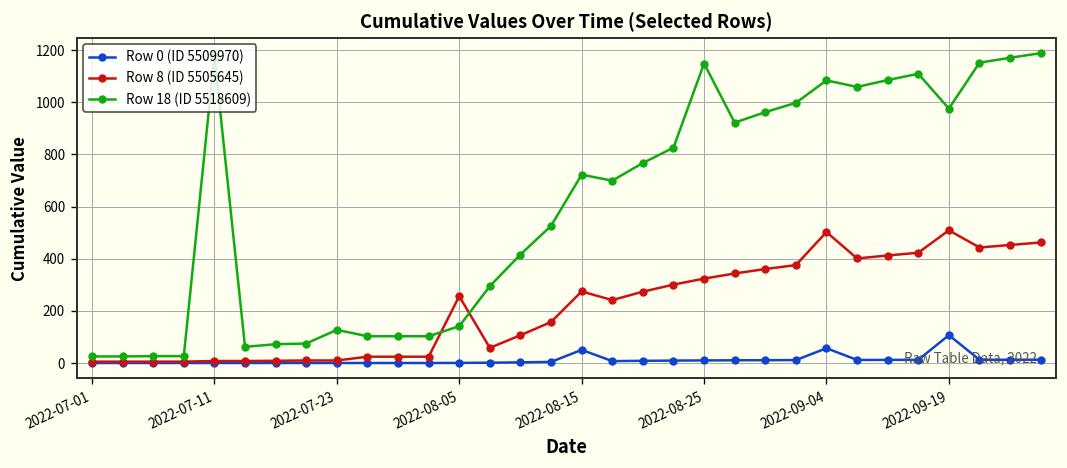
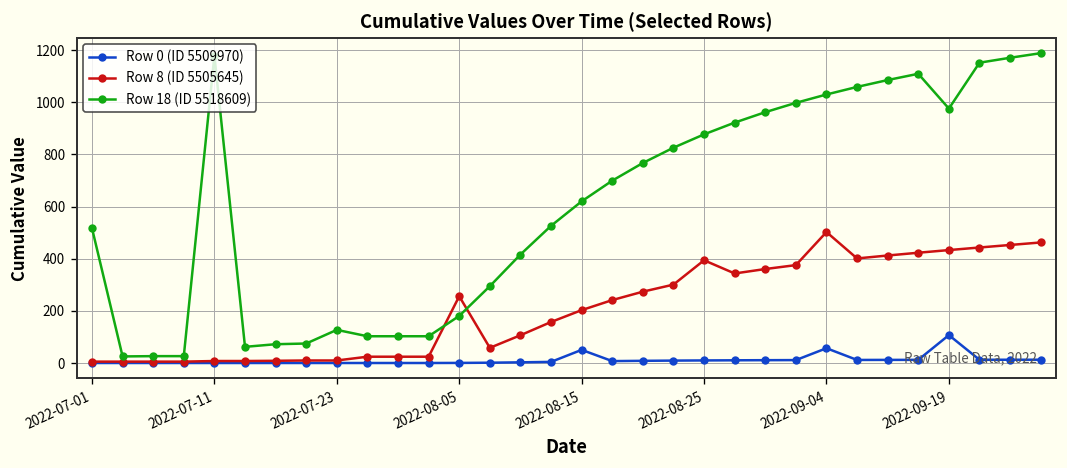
  {
    "Row 0 (ID 5509970)": {
      "2022-08-05": 0,
      "2022-08-15": 50,
      "2022-08-25": 10,
      "2022-09-04": 60,
      "2022-09-19": 110
    },
    "Row 8 (ID 5505645)": {
      "2022-08-05": 260,
-     "2022-08-15": 270,
-     "2022-08-25": 320,
+     "2022-08-15": 200,
+     "2022-08-25": 390,
      "2022-09-04": 500,
-     "2022-09-19": 510
+     "2022-09-19": 430
    },
    "Row 18 (ID 5518609)": {
-     "2022-07-01": 30,
+     "2022-07-01": 520,
      "2022-07-23": 130,
-     "2022-08-05": 140,
-     "2022-08-15": 720,
-     "2022-08-25": 1150,
-     "2022-09-04": 1080,
+     "2022-08-05": 180,
+     "2022-08-15": 620,
+     "2022-08-25": 880,
+     "2022-09-04": 1030,
      "2022-09-19": 980
    }
  }
